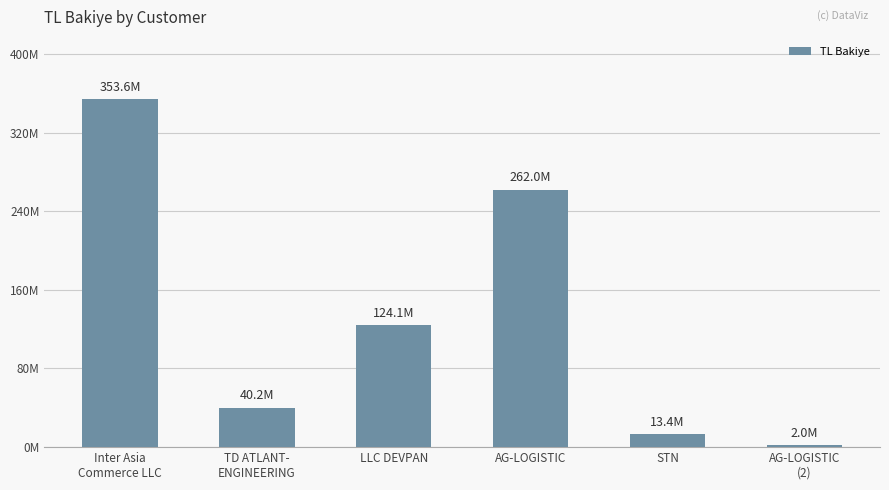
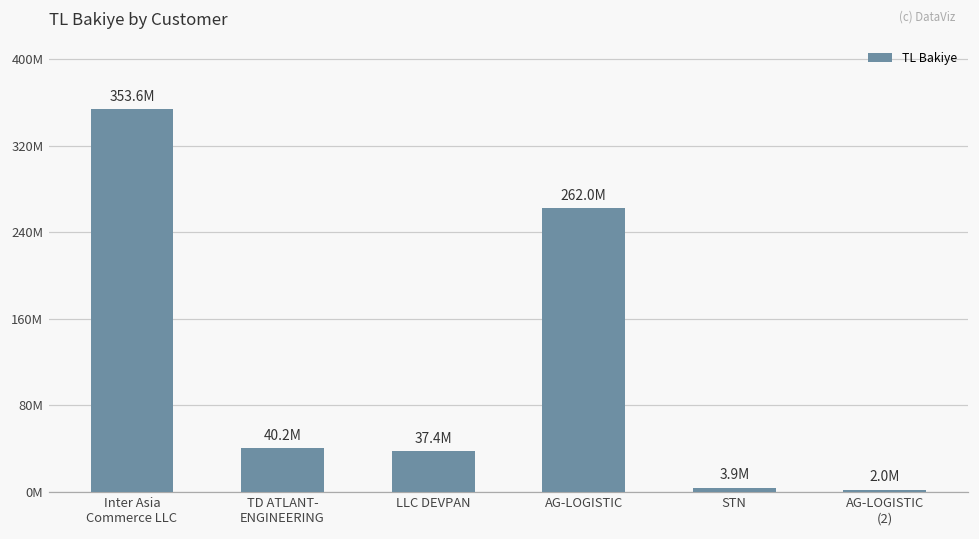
  {
    "Inter Asia Commerce LLC": "353.6M",
    "TD ATLANT- ENGINEERING": "40.2M",
-   "LLC DEVPAN": "124.1M",
+   "LLC DEVPAN": "37.4M",
    "AG-LOGISTIC": "262.0M",
-   "STN": "13.4M",
+   "STN": "3.9M",
    "AG-LOGISTIC (2)": "2.0M"
  }
